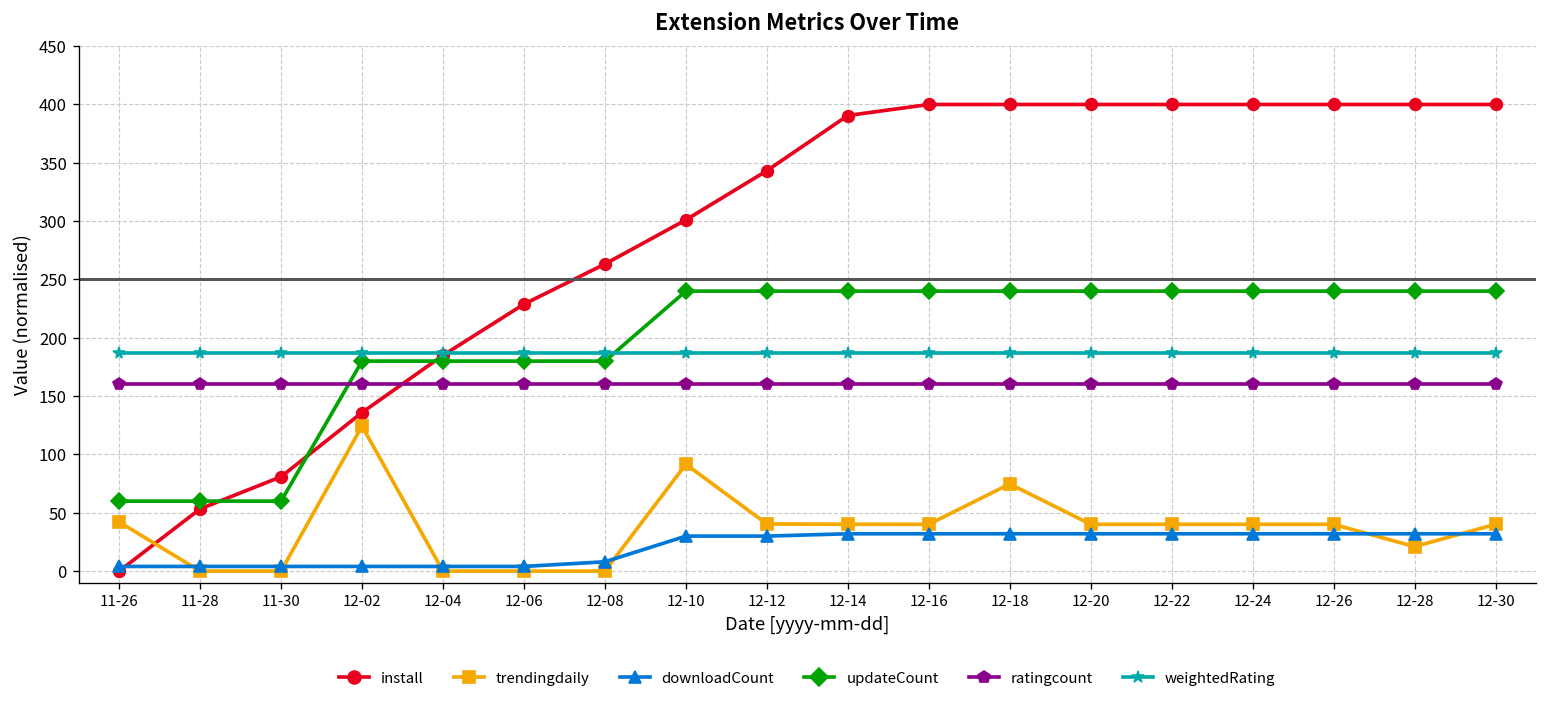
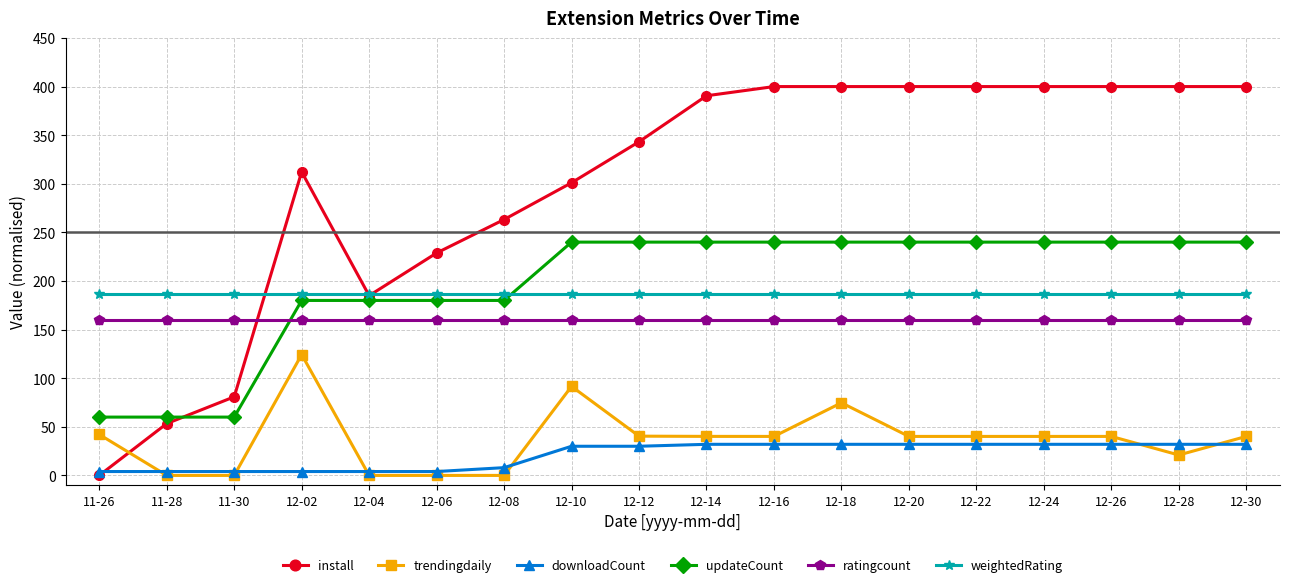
  {
    "install": {
      "11-26": 0,
      "11-28": 50,
      "11-30": 80,
-     "12-02": 140,
+     "12-02": 310,
      "12-06": 230,
      "12-08": 260,
      "12-10": 300,
      "12-12": 340,
      "12-14": 390,
      "12-16": 400,
      "12-18": 400,
      "12-20": 400,
      "12-22": 400,
      "12-24": 400,
      "12-26": 400,
      "12-28": 400,
      "12-30": 400
    },
    "trendingdaily": {
      "11-26": 40,
      "11-28": 0,
      "11-30": 0,
      "12-02": 120,
      "12-04": 0,
      "12-06": 0,
      "12-08": 0,
      "12-10": 90,
      "12-12": 40,
      "12-14": 40,
      "12-16": 40,
      "12-18": 70,
      "12-20": 40,
      "12-22": 40,
      "12-24": 40,
      "12-26": 40,
      "12-28": 20,
      "12-30": 40
    },
    "downloadCount": {
      "11-26": 0,
      "11-28": 0,
      "11-30": 0,
      "12-02": 0,
      "12-04": 0,
      "12-06": 0,
      "12-08": 10,
      "12-10": 30,
      "12-12": 30,
      "12-14": 30,
      "12-16": 30,
      "12-18": 30,
      "12-20": 30,
      "12-22": 30,
      "12-24": 30,
      "12-26": 30,
      "12-28": 30,
      "12-30": 30
    },
    "updateCount": {
      "11-26": 60,
      "11-28": 60,
      "11-30": 60,
      "12-02": 180,
      "12-04": 180,
      "12-06": 180,
      "12-08": 180,
      "12-10": 240,
      "12-12": 240,
      "12-14": 240,
      "12-16": 240,
      "12-18": 240,
      "12-20": 240,
      "12-22": 240,
      "12-24": 240,
      "12-26": 240,
      "12-28": 240,
      "12-30": 240
    },
    "ratingcount": {
      "11-26": 160,
      "11-28": 160,
      "11-30": 160,
      "12-02": 160,
      "12-04": 160,
      "12-06": 160,
      "12-08": 160,
      "12-10": 160,
      "12-12": 160,
      "12-14": 160,
      "12-16": 160,
      "12-18": 160,
      "12-20": 160,
      "12-22": 160,
      "12-24": 160,
      "12-26": 160,
      "12-28": 160,
      "12-30": 160
    },
    "weightedRating": {
      "11-26": 190,
      "11-28": 190,
      "11-30": 190,
      "12-02": 190,
      "12-06": 190,
      "12-08": 190,
      "12-10": 190,
      "12-12": 190,
      "12-14": 190,
      "12-16": 190,
      "12-18": 190,
      "12-20": 190,
      "12-22": 190,
      "12-24": 190,
      "12-26": 190,
      "12-28": 190,
      "12-30": 190
    }
  }
